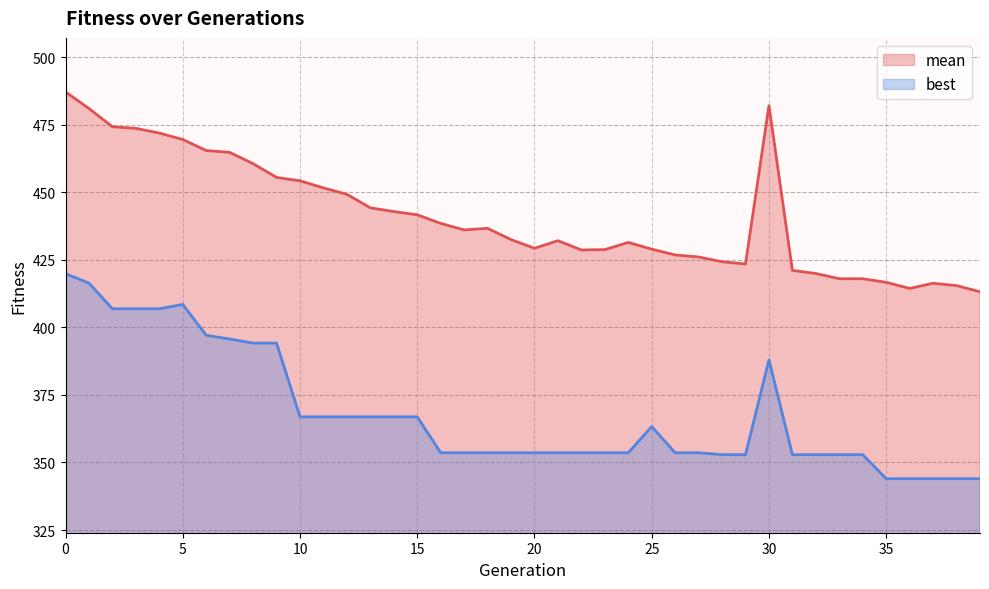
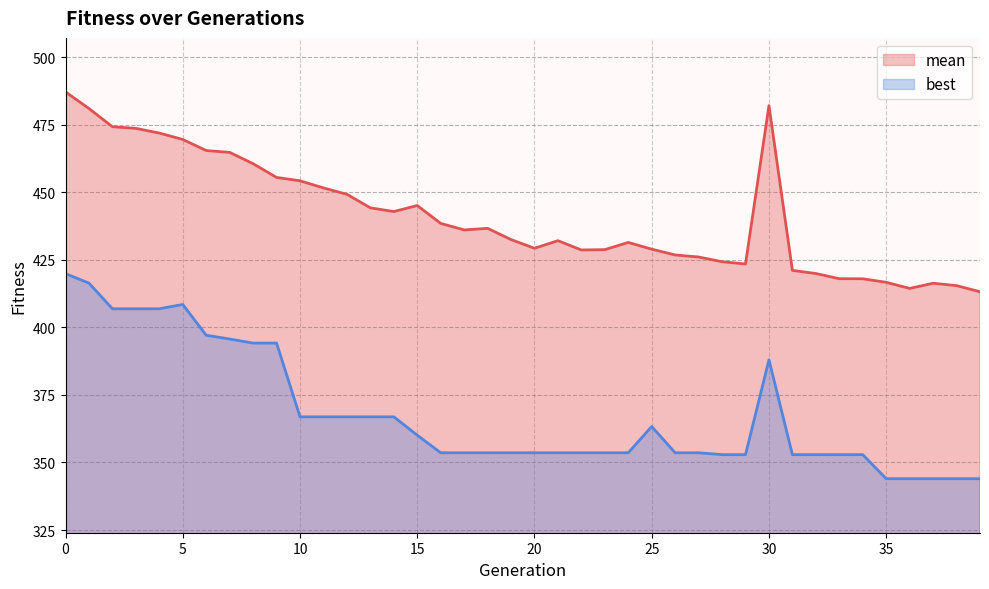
  {
    "mean": {
      "0": 487,
      "5": 470,
      "10": 454,
-     "15": 442,
+     "15": 445,
      "20": 429,
      "25": 429,
      "30": 482,
      "35": 417
    },
    "best": {
      "0": 420,
      "5": 409,
      "10": 367,
-     "15": 367,
+     "15": 360,
      "20": 354,
      "25": 363,
      "30": 388,
      "35": 344
    }
  }
